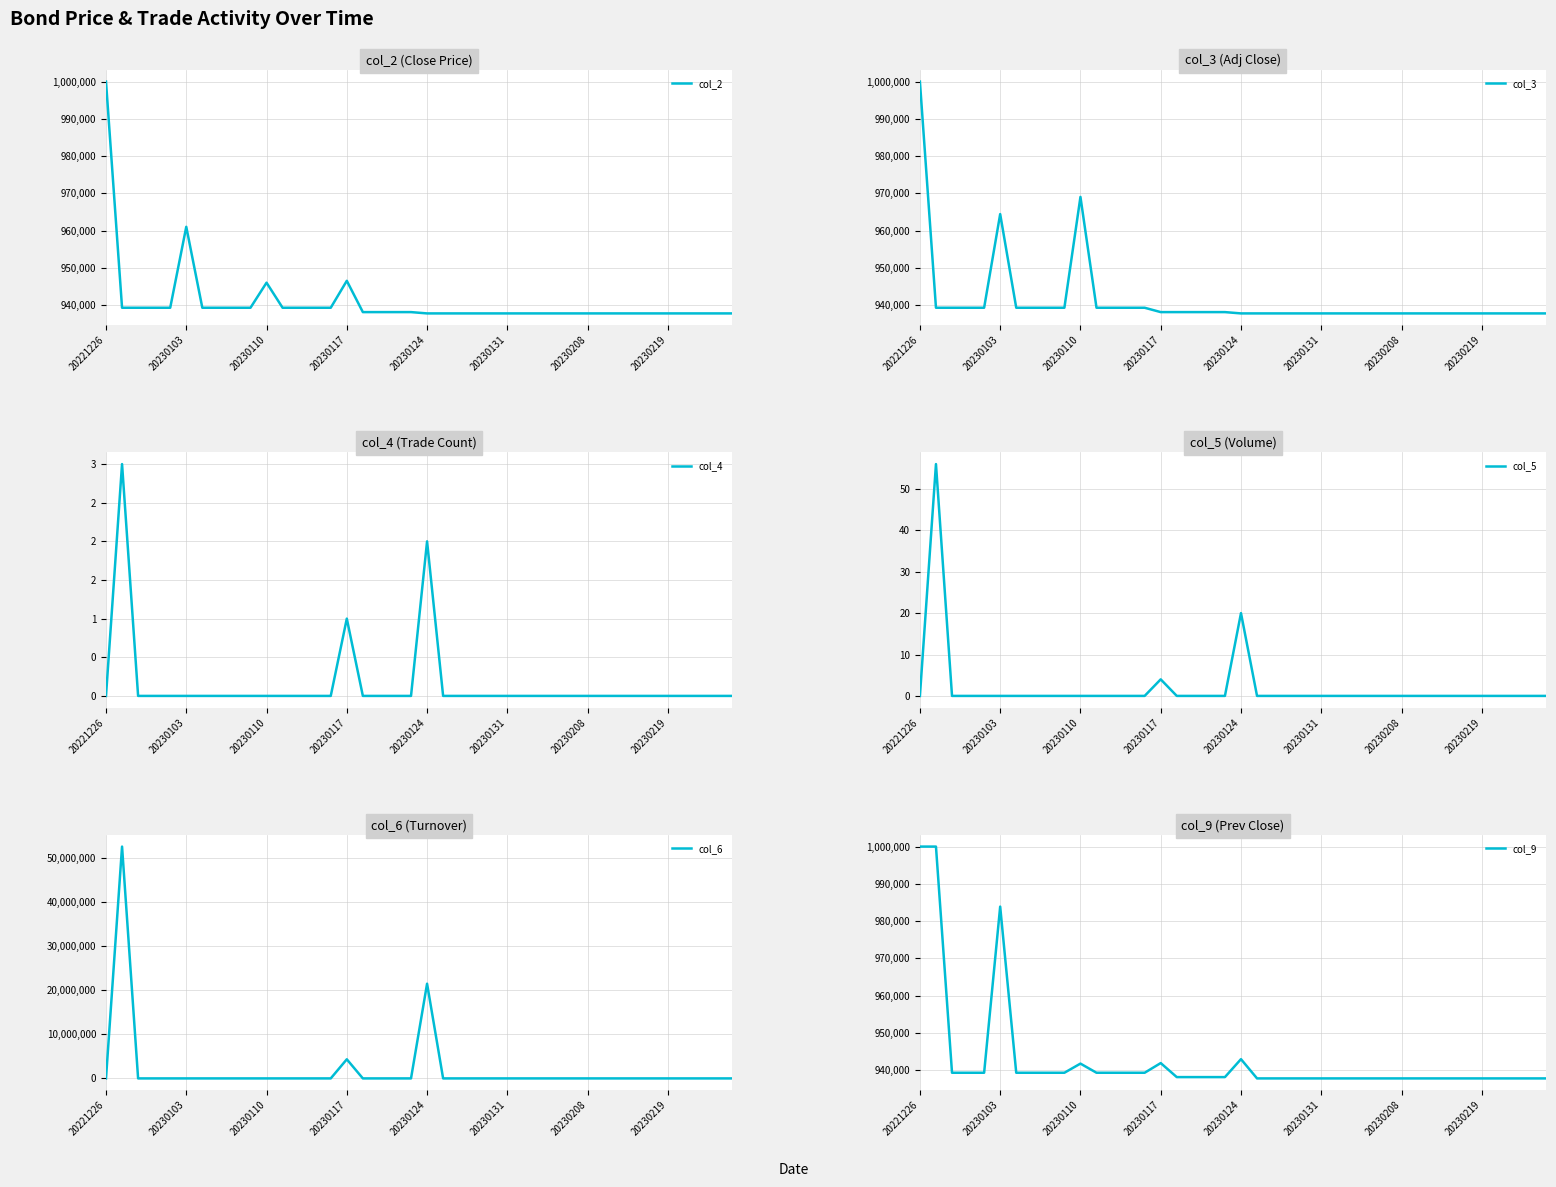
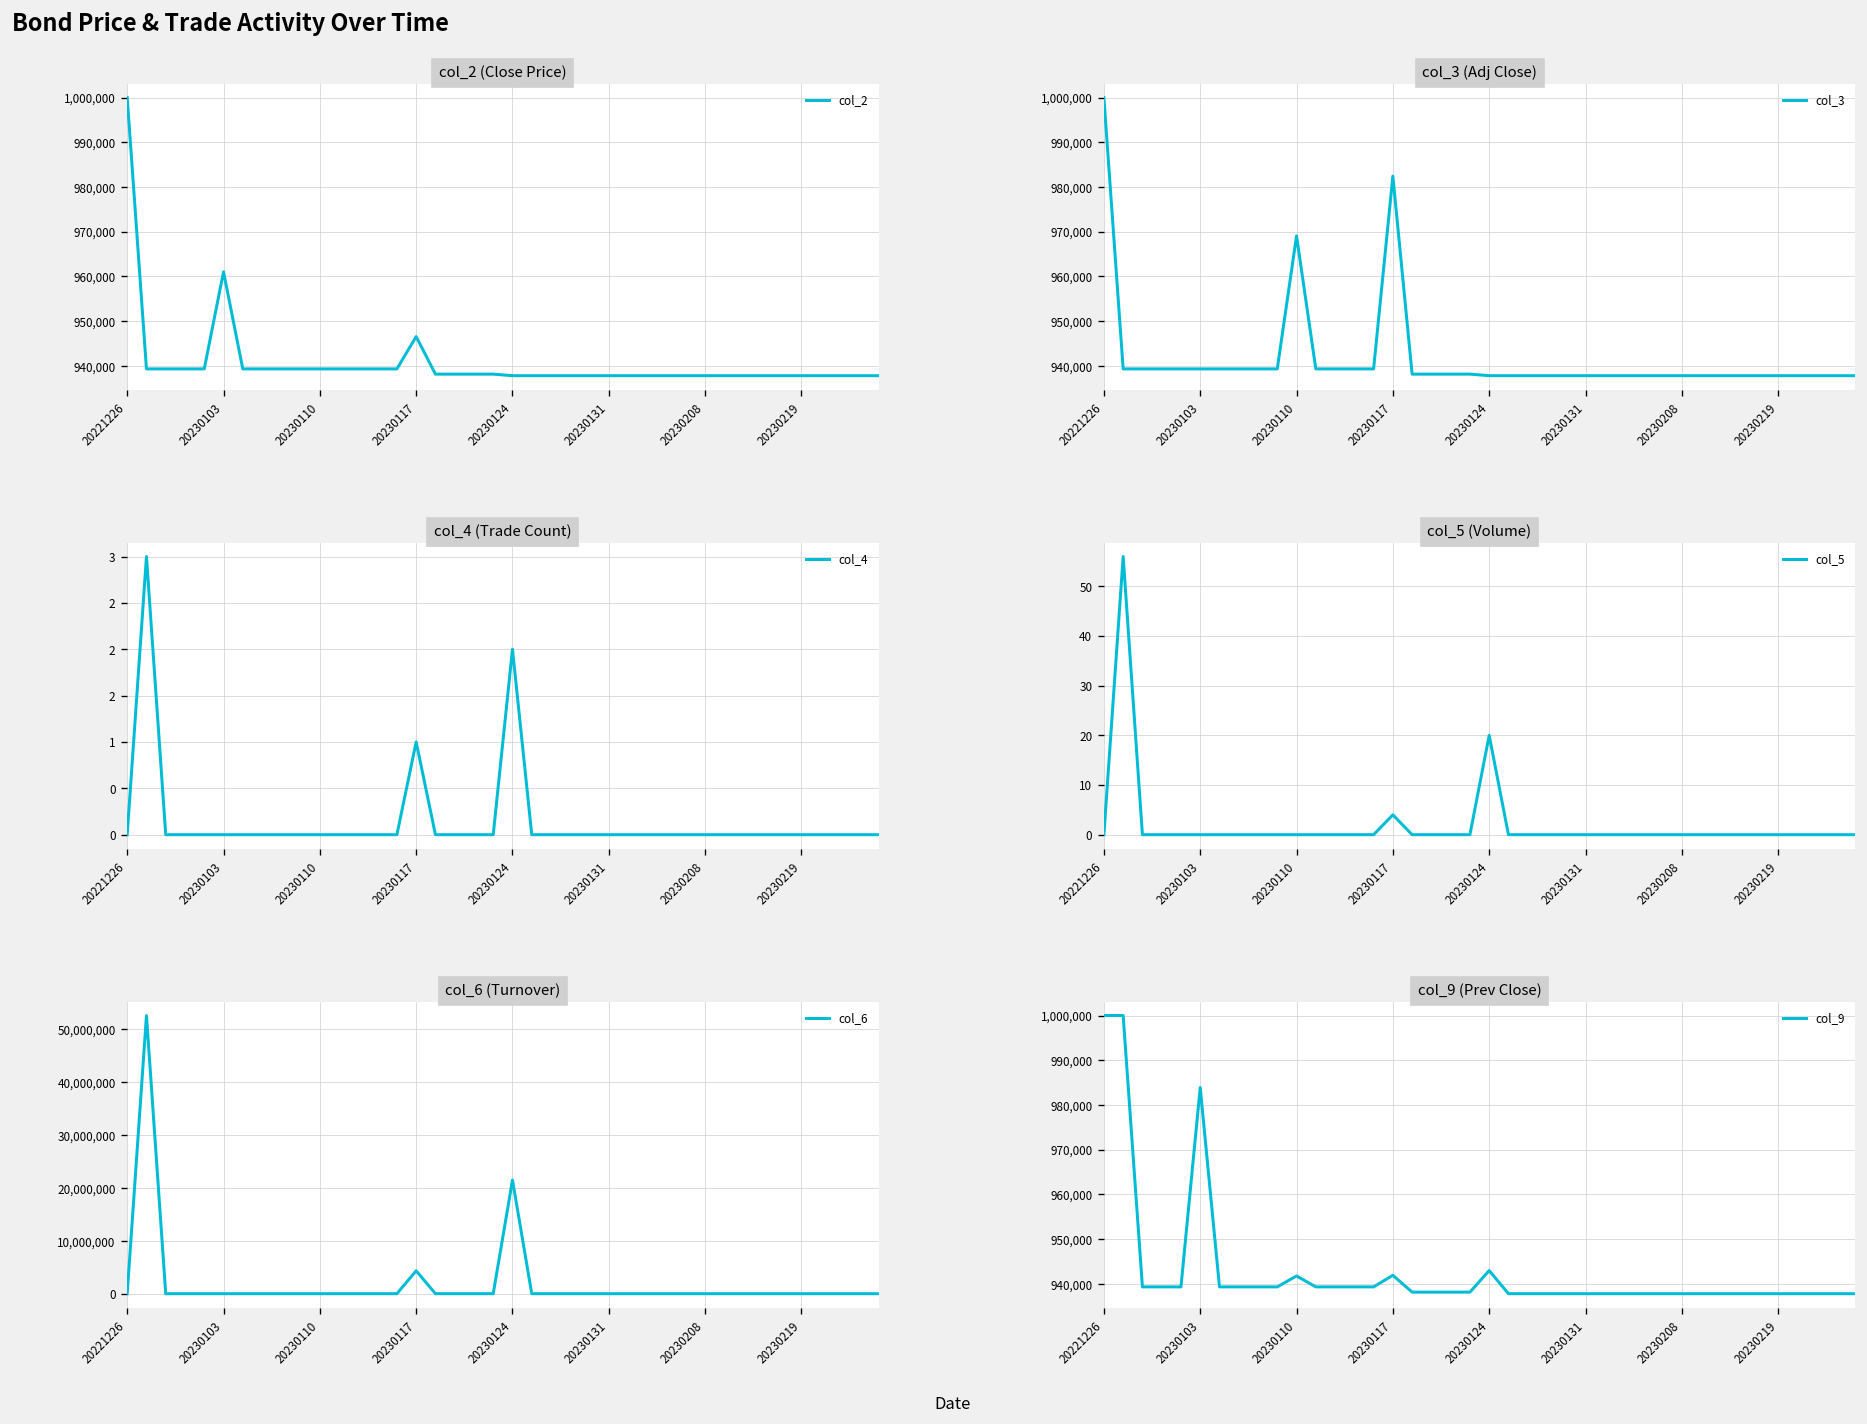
  {
    "col_2 (Close Price)": {
      "20221226": "1,000,000",
      "20230103": "961,000",
-     "20230110": "946,000",
+     "20230110": "939,000",
      "20230117": "947,000",
      "20230124": "938,000",
      "20230131": "938,000",
      "20230208": "938,000",
      "20230219": "938,000"
    },
    "col_3 (Adj Close)": {
      "20221226": "1,000,000",
-     "20230103": "964,000",
+     "20230103": "939,000",
      "20230110": "969,000",
-     "20230117": "938,000",
+     "20230117": "982,000",
      "20230124": "938,000",
      "20230131": "938,000",
      "20230208": "938,000",
      "20230219": "938,000"
    },
    "col_5 (Volume)": {
      "20221226": "0",
      "20230103": "0",
      "20230110": "0",
      "20230117": "4",
      "20230124": "20",
      "20230131": "0",
      "20230208": "0",
      "20230219": "0"
    },
    "col_6 (Turnover)": {
      "20221226": "0",
      "20230103": "0",
      "20230110": "0",
      "20230117": "4,000,000",
      "20230124": "21,000,000",
      "20230131": "0",
      "20230208": "0",
      "20230219": "0"
    },
    "col_9 (Prev Close)": {
      "20221226": "1,000,000",
      "20230103": "984,000",
      "20230110": "942,000",
      "20230117": "942,000",
      "20230124": "943,000",
      "20230131": "938,000",
      "20230208": "938,000",
      "20230219": "938,000"
    }
  }
